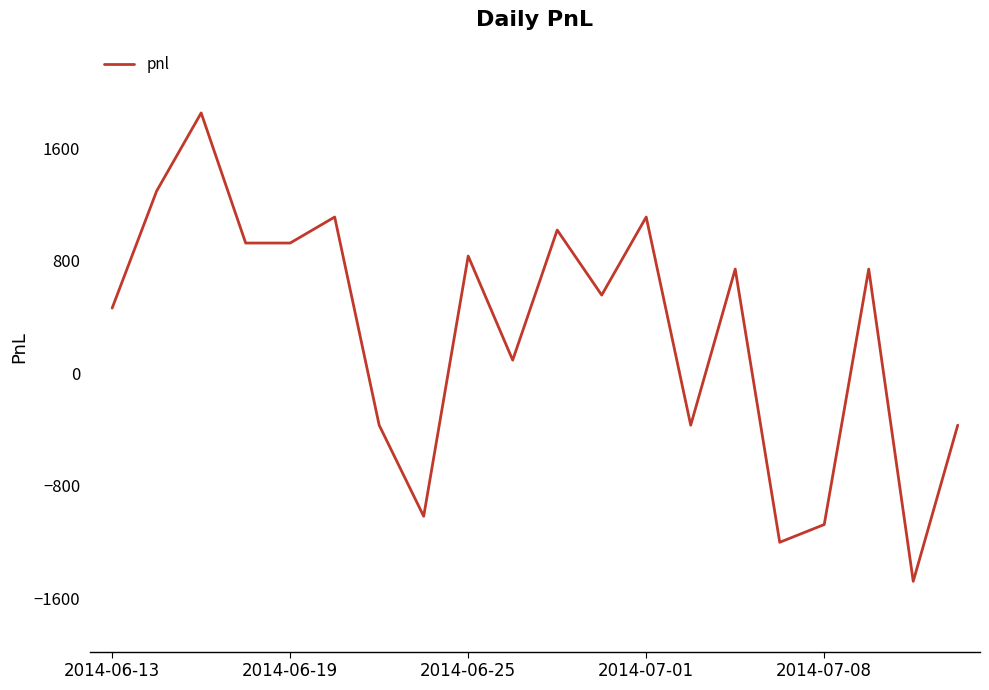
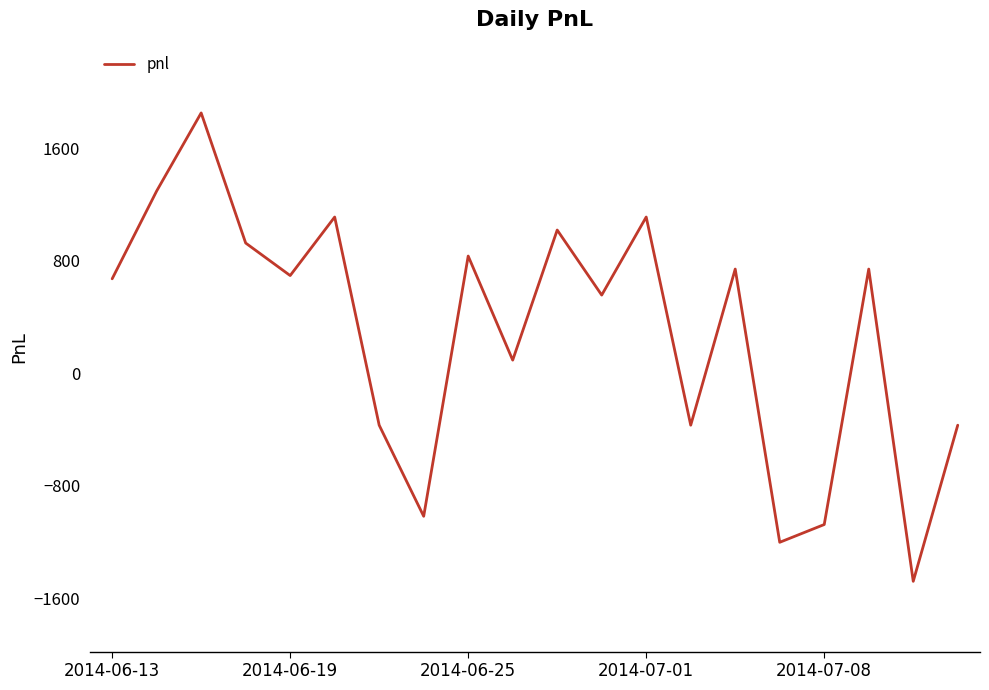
  {
-   "2014-06-13": 460,
-   "2014-06-19": 930,
+   "2014-06-13": 670,
+   "2014-06-19": 690,
    "2014-06-25": 830,
    "2014-07-01": 1110,
    "2014-07-08": -1080
  }
